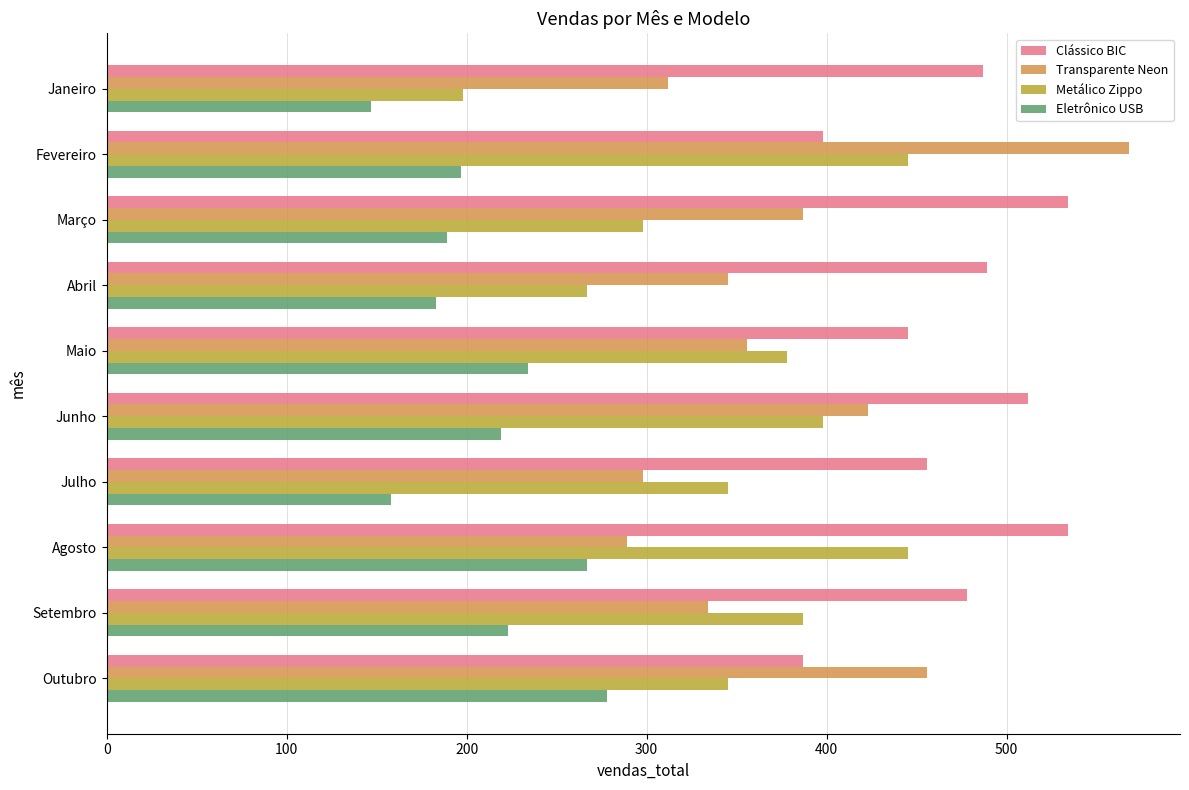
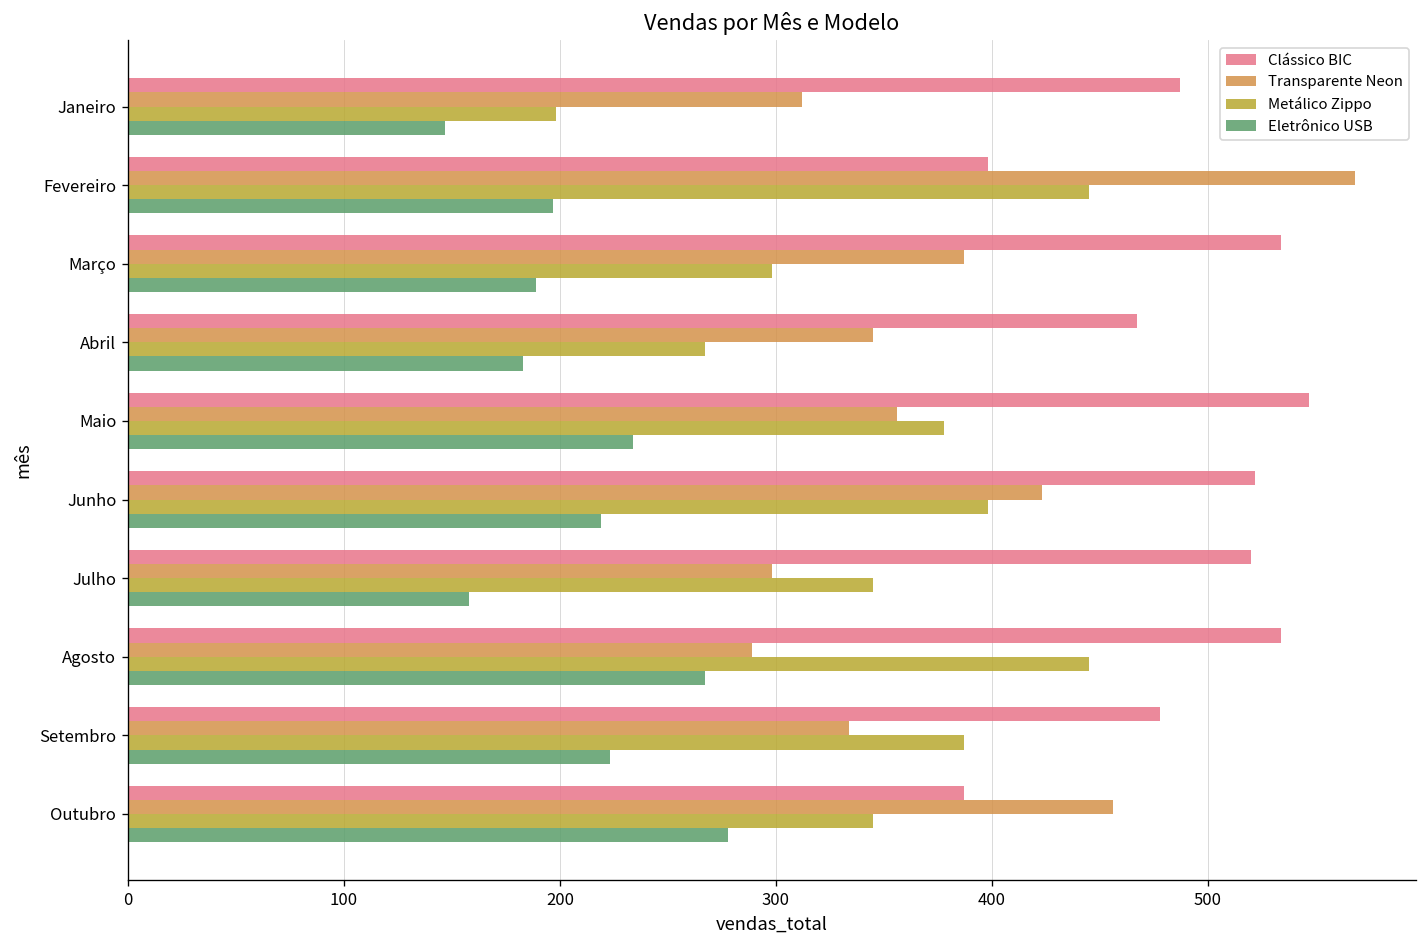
  {
    "Clássico BIC": {
      "Janeiro": 487,
      "Fevereiro": 398,
      "Março": 534,
-     "Abril": 489,
-     "Maio": 445,
-     "Junho": 512,
-     "Julho": 456,
+     "Abril": 467,
+     "Maio": 547,
+     "Junho": 522,
+     "Julho": 520,
      "Agosto": 534,
      "Setembro": 478,
      "Outubro": 387
    },
    "Eletrônico USB": {
      "Janeiro": 147,
      "Fevereiro": 197,
      "Março": 189,
      "Abril": 183,
      "Maio": 234,
      "Junho": 219,
      "Julho": 158,
      "Agosto": 267,
      "Setembro": 223,
      "Outubro": 278
    }
  }
